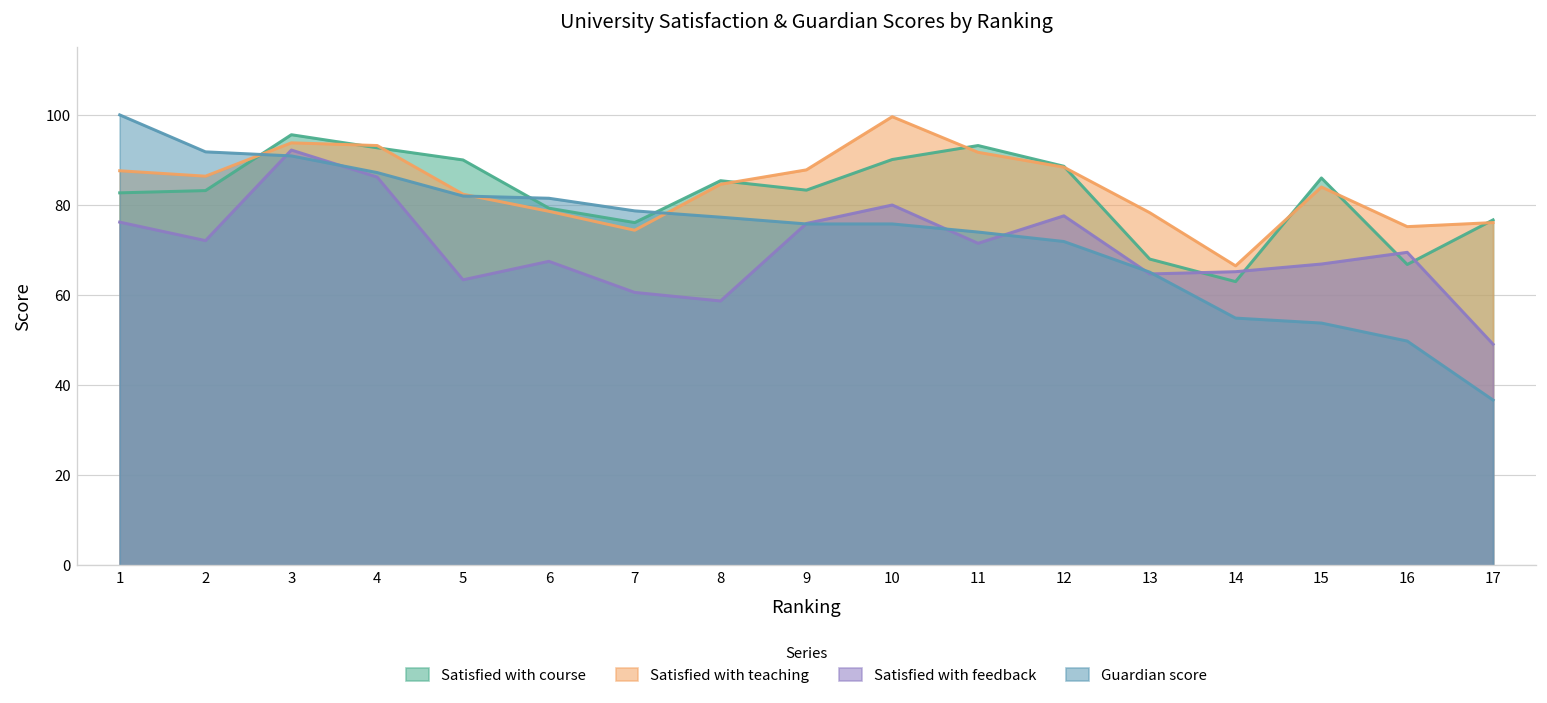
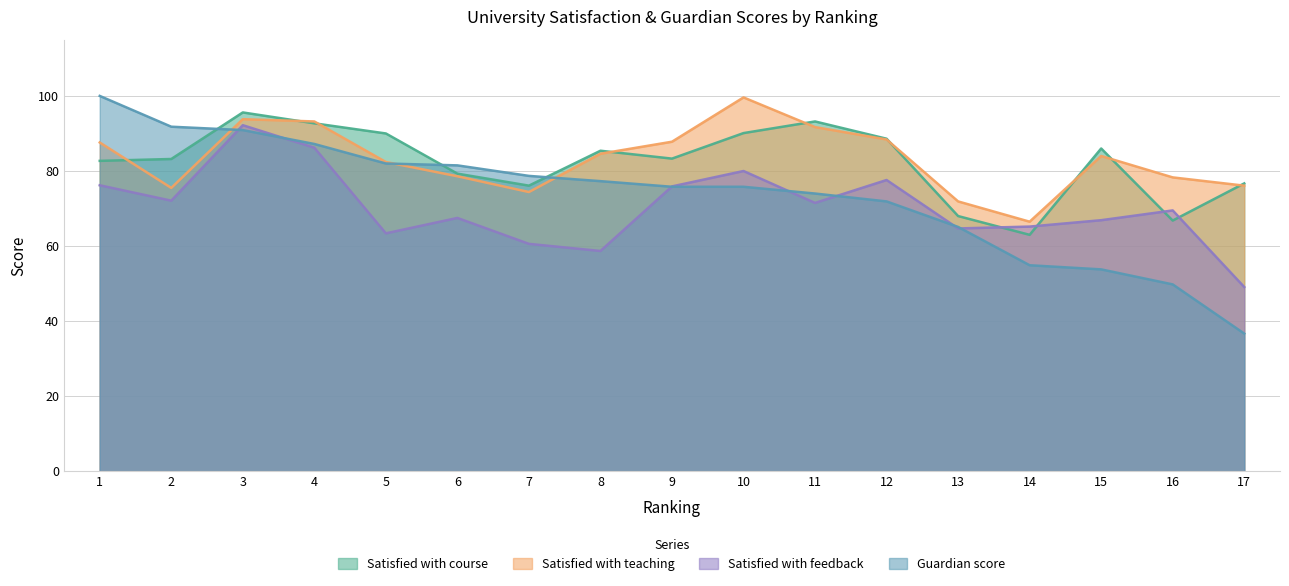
  {
    "Satisfied with teaching": {
      "1": 88,
-     "2": 86,
+     "2": 76,
      "3": 94,
      "6": 79,
      "7": 74,
      "8": 85,
      "9": 88,
      "10": 100,
      "11": 92,
-     "13": 78,
+     "13": 72,
      "14": 67,
      "15": 84,
-     "16": 75
+     "16": 78
    }
  }
